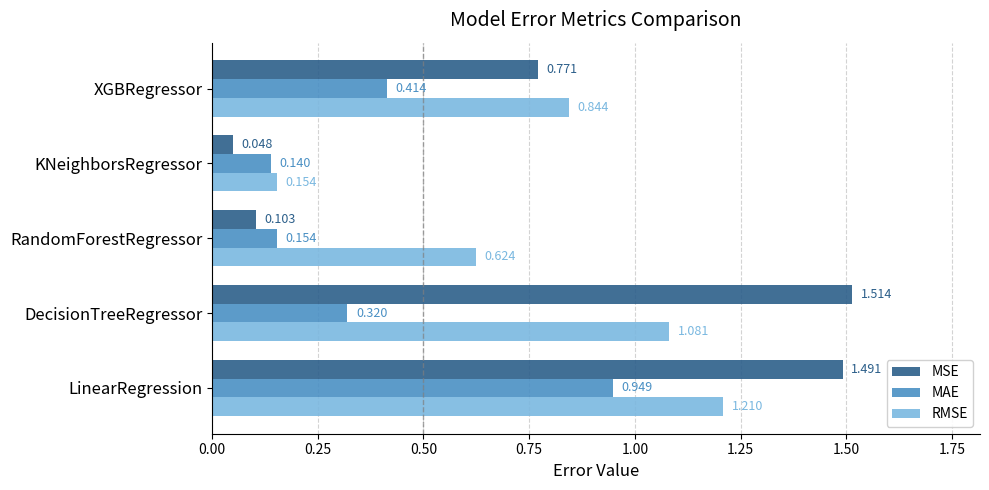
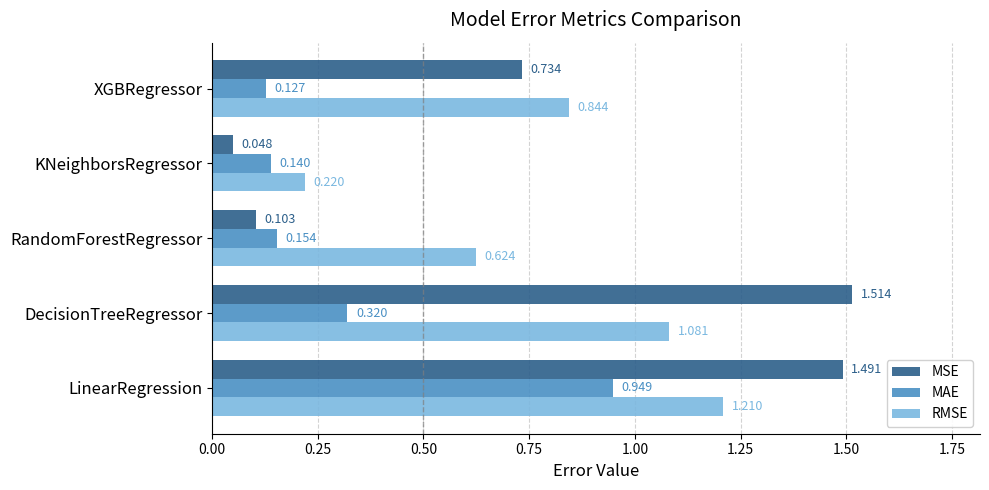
  {
    "MSE": {
-     "XGBRegressor": 0.771,
+     "XGBRegressor": 0.734,
      "KNeighborsRegressor": 0.048,
      "RandomForestRegressor": 0.103,
      "DecisionTreeRegressor": 1.514,
      "LinearRegression": 1.491
    },
    "MAE": {
-     "XGBRegressor": 0.414,
+     "XGBRegressor": 0.127,
      "KNeighborsRegressor": 0.140,
      "RandomForestRegressor": 0.154,
      "DecisionTreeRegressor": 0.320,
      "LinearRegression": 0.949
    },
    "RMSE": {
      "XGBRegressor": 0.844,
-     "KNeighborsRegressor": 0.154,
+     "KNeighborsRegressor": 0.220,
      "RandomForestRegressor": 0.624,
      "DecisionTreeRegressor": 1.081,
      "LinearRegression": 1.210
    }
  }
